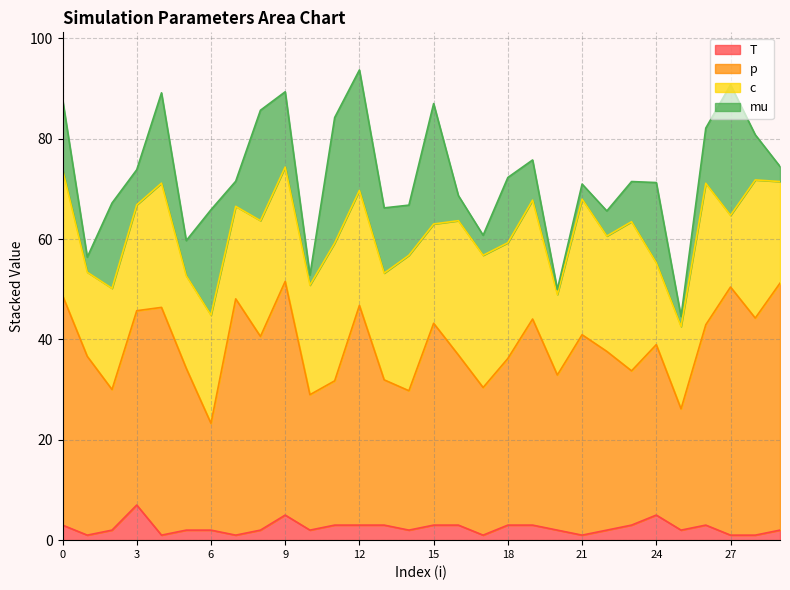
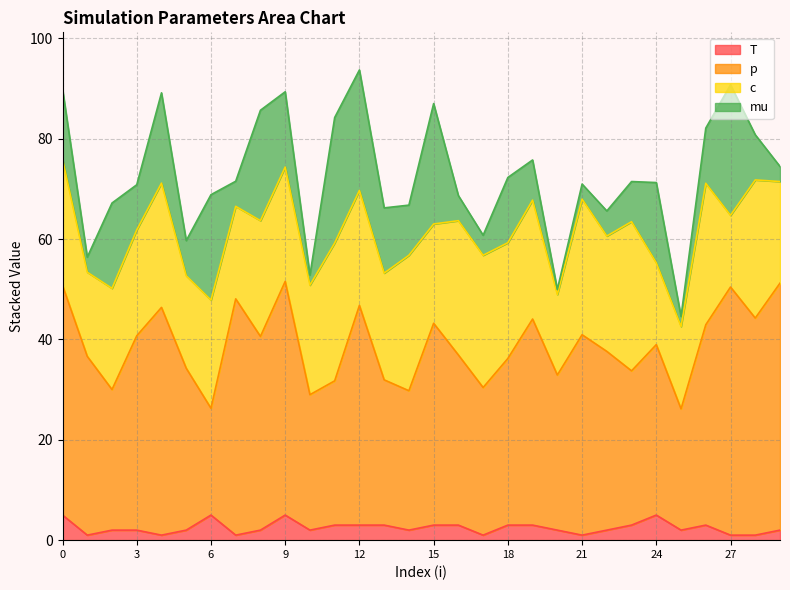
  {
    "T": {
-     "0": 3,
-     "3": 7,
-     "6": 2,
+     "0": 5,
+     "3": 2,
+     "6": 5,
      "9": 5,
      "12": 3,
      "15": 3,
      "18": 3,
      "21": 1,
      "24": 5,
      "27": 1
    },
    "p": {
      "0": 46,
      "3": 39,
      "6": 21,
      "9": 47,
      "12": 44,
      "15": 40,
      "18": 33,
      "21": 40,
      "24": 34,
      "27": 49
    },
    "c": {
      "0": 25,
      "3": 21,
      "6": 22,
      "9": 23,
      "12": 23,
      "15": 20,
      "18": 23,
      "21": 27,
      "24": 16,
      "27": 14
    },
    "mu": {
      "0": 14,
-     "3": 7,
+     "3": 9,
      "6": 21,
      "9": 15,
      "12": 24,
      "15": 24,
      "18": 13,
      "21": 3,
      "24": 16
    }
  }
